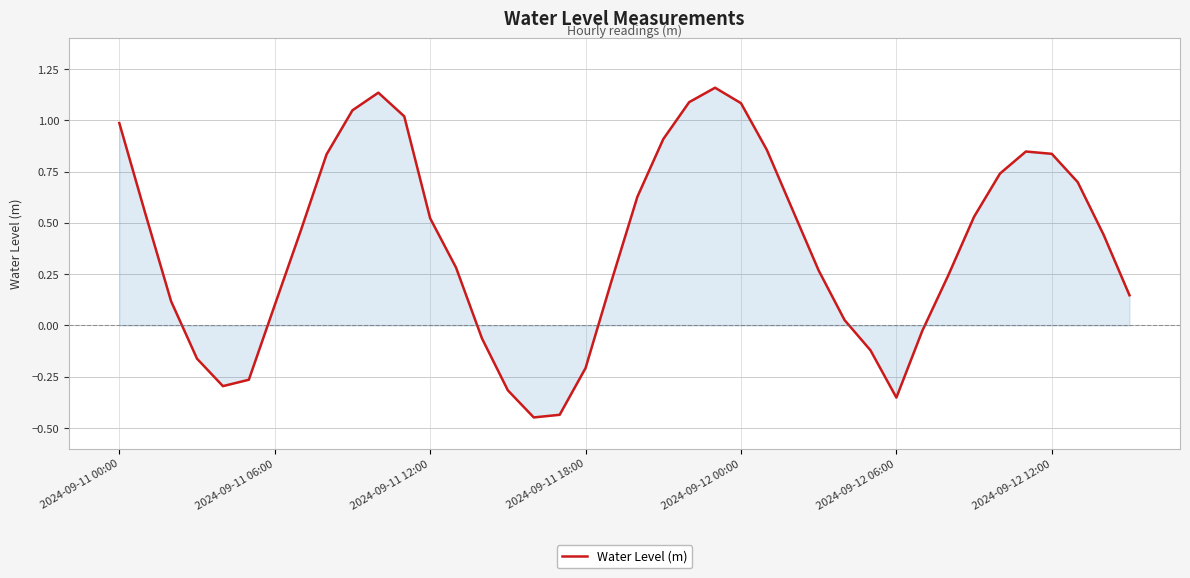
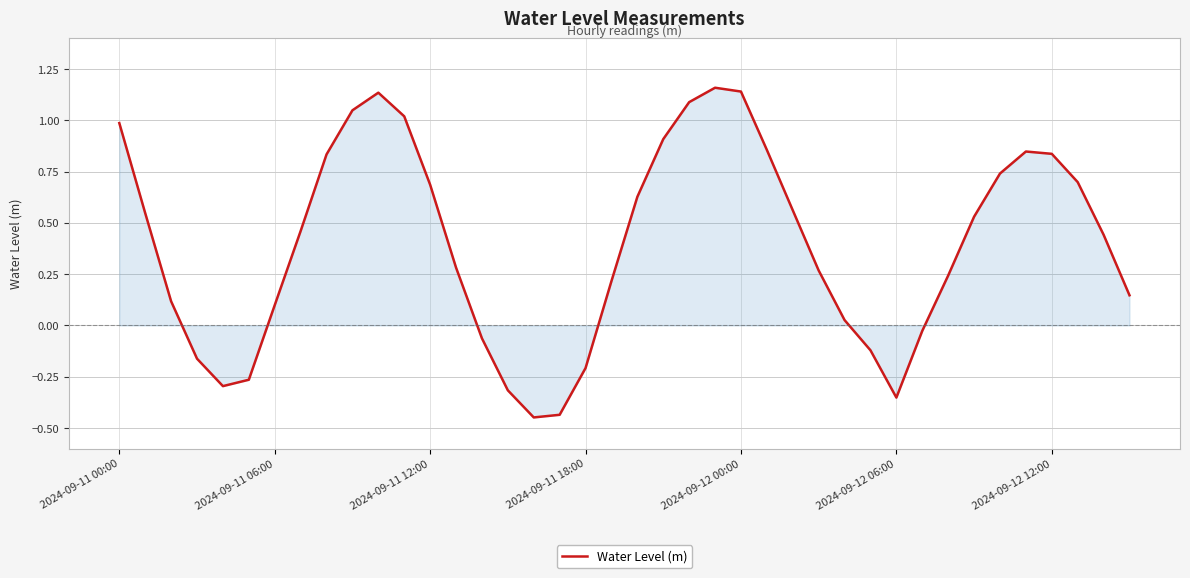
  {
    "Water Level (m)": {
-     "2024-09-11 12:00": 0.52,
+     "2024-09-11 12:00": 0.69,
      "2024-09-11 18:00": -0.21,
-     "2024-09-12 00:00": 1.08,
+     "2024-09-12 00:00": 1.14,
      "2024-09-12 06:00": -0.35
    }
  }
